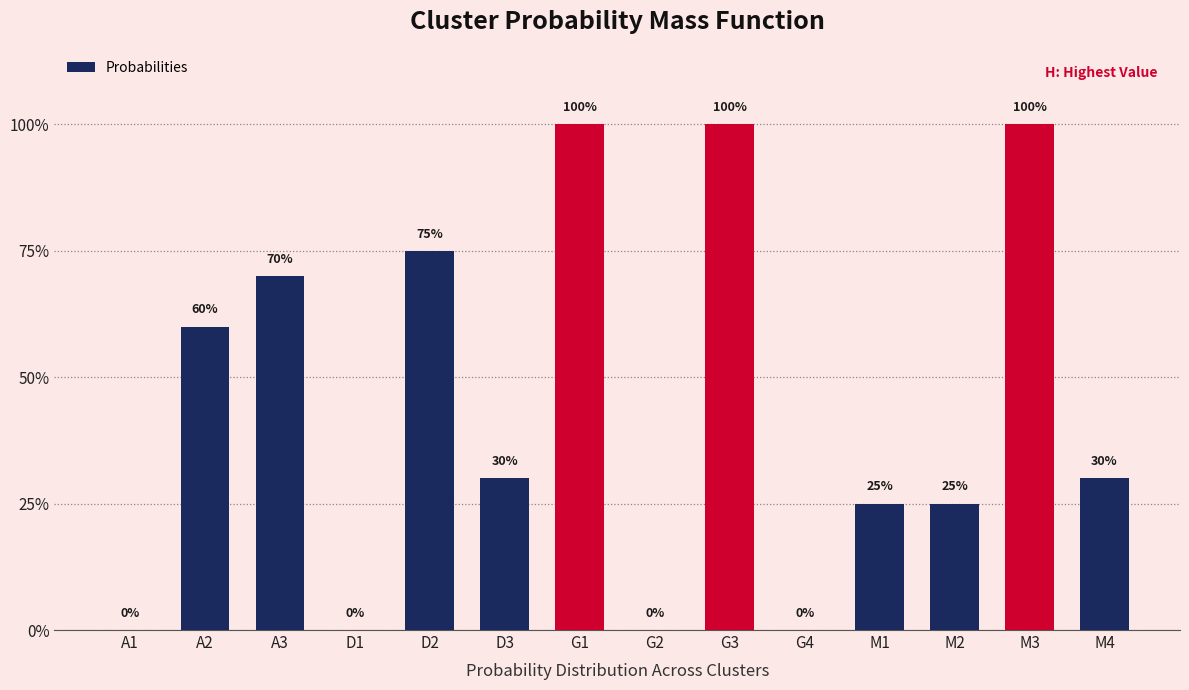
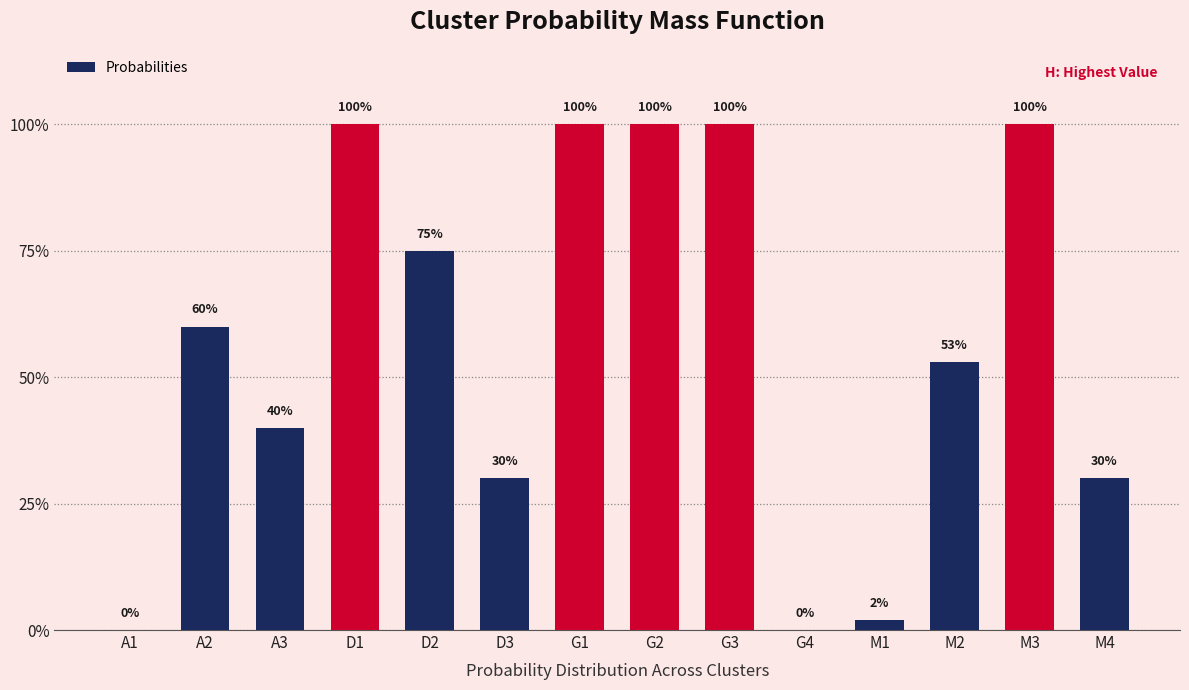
  {
    "A1": "0%",
    "A2": "60%",
-   "A3": "70%",
-   "D1": "0%",
+   "A3": "40%",
+   "D1": "100%",
    "D2": "75%",
    "D3": "30%",
    "G1": "100%",
-   "G2": "0%",
+   "G2": "100%",
    "G3": "100%",
    "G4": "0%",
-   "M1": "25%",
-   "M2": "25%",
+   "M1": "2%",
+   "M2": "53%",
    "M3": "100%",
    "M4": "30%"
  }
